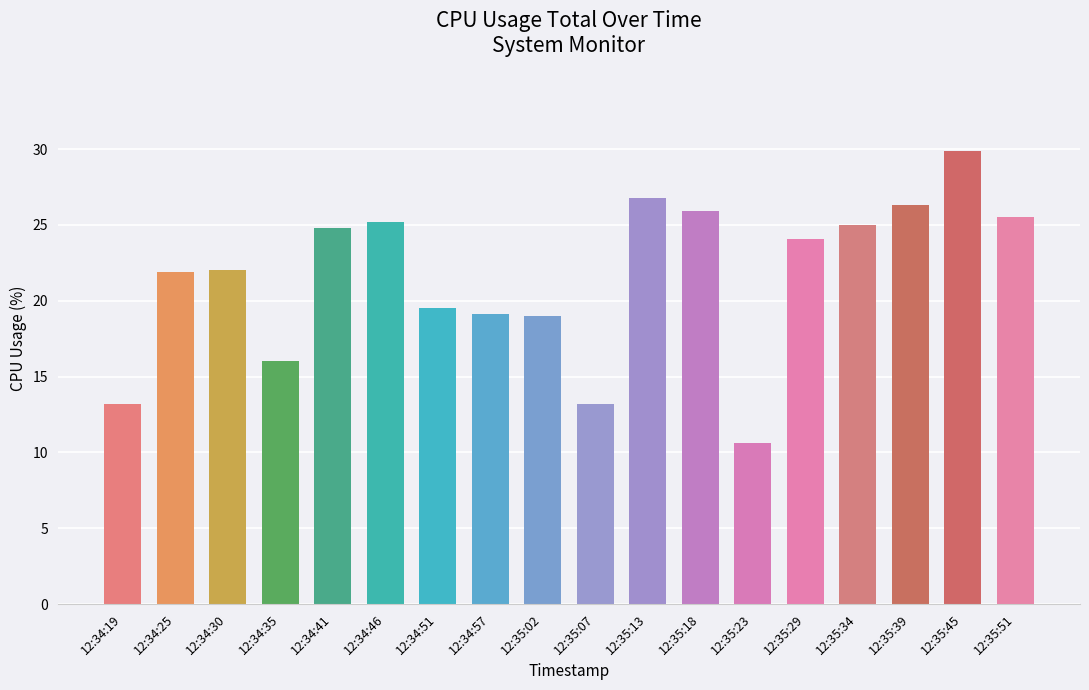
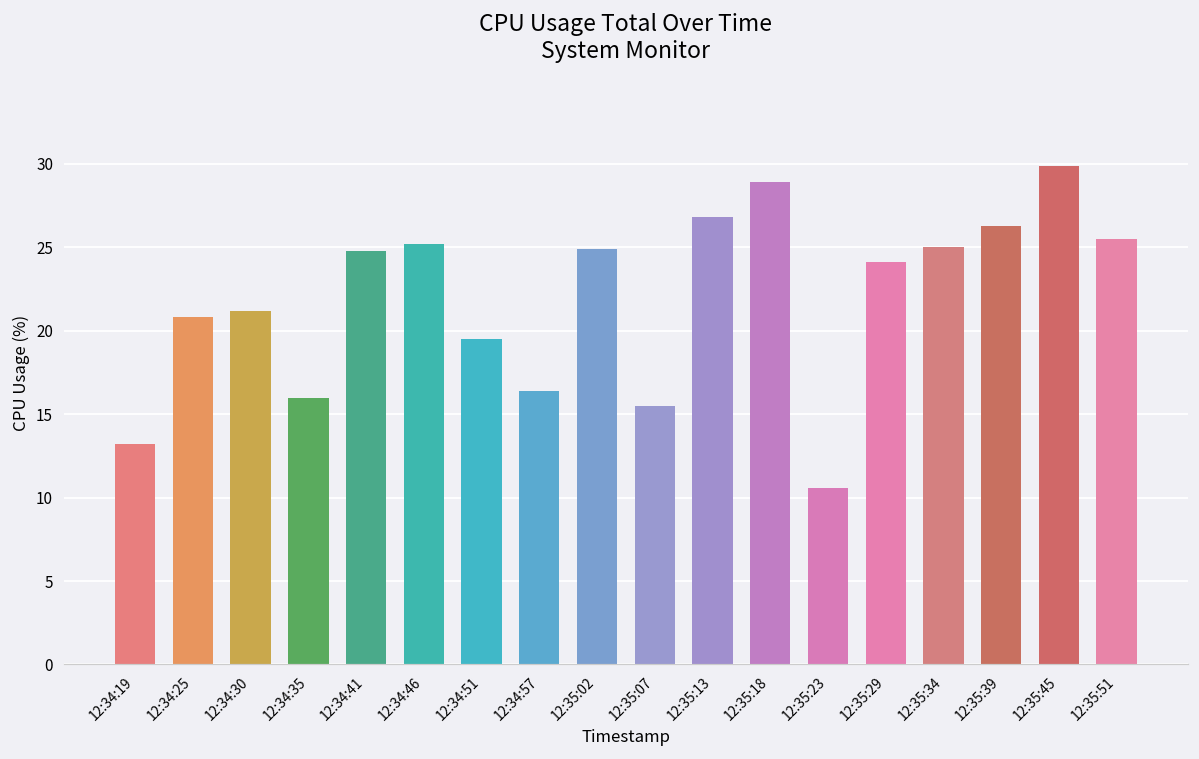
  {
    "12:34:19": 13.2,
-   "12:34:25": 21.9,
-   "12:34:30": 22.0,
+   "12:34:25": 20.8,
+   "12:34:30": 21.2,
    "12:34:35": 16.0,
    "12:34:41": 24.8,
    "12:34:46": 25.2,
    "12:34:51": 19.5,
-   "12:34:57": 19.1,
-   "12:35:02": 19.0,
-   "12:35:07": 13.2,
+   "12:34:57": 16.4,
+   "12:35:02": 24.9,
+   "12:35:07": 15.5,
    "12:35:13": 26.8,
-   "12:35:18": 25.9,
+   "12:35:18": 28.9,
    "12:35:23": 10.6,
    "12:35:29": 24.1,
    "12:35:34": 25.0,
    "12:35:39": 26.3,
    "12:35:45": 29.9,
    "12:35:51": 25.5
  }
